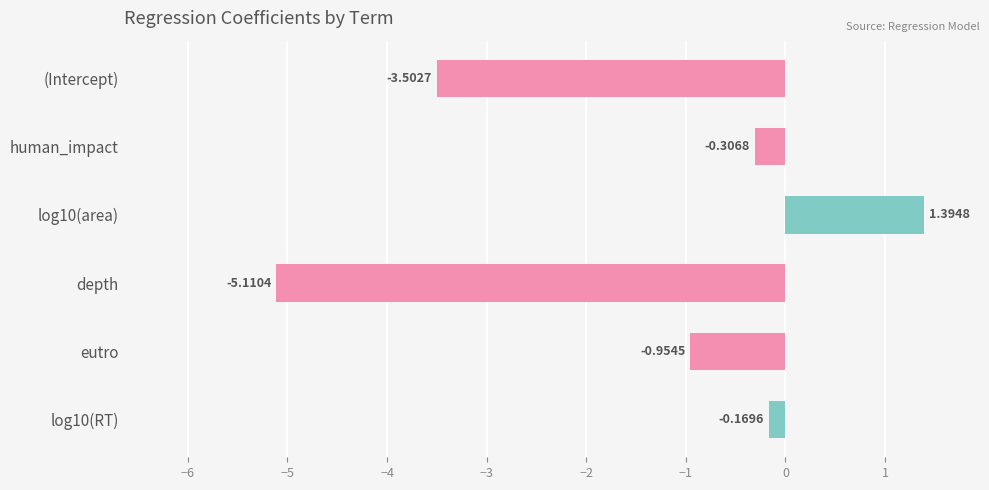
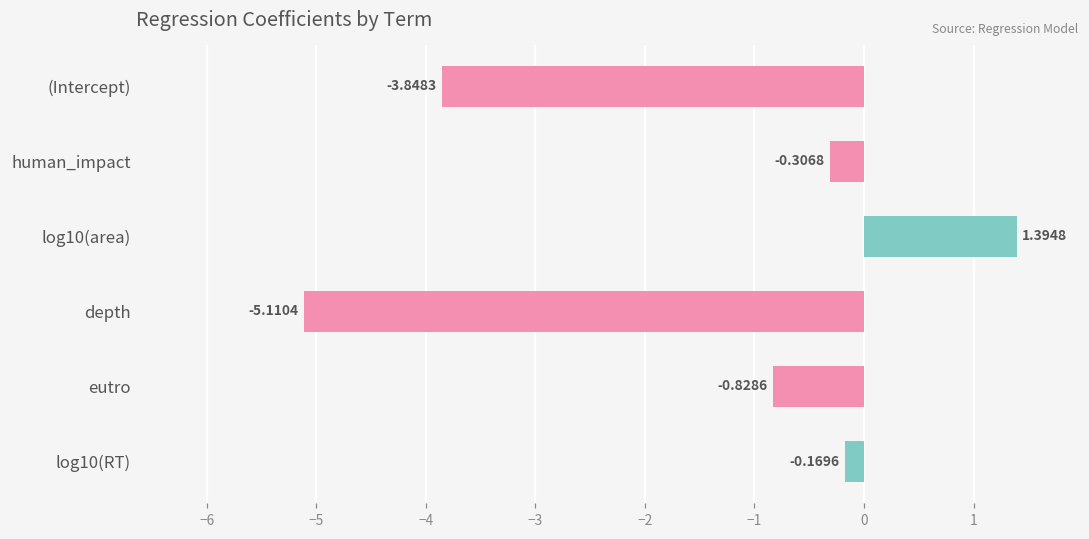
  {
-   "(Intercept)": -3.5027,
+   "(Intercept)": -3.8483,
    "human_impact": -0.3068,
    "log10(area)": 1.3948,
    "depth": -5.1104,
-   "eutro": -0.9545,
+   "eutro": -0.8286,
    "log10(RT)": -0.1696
  }
